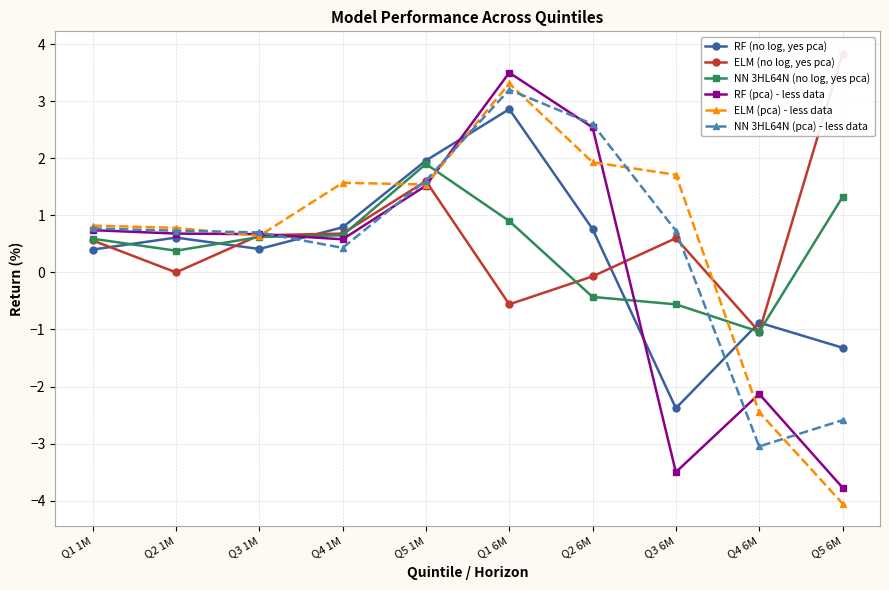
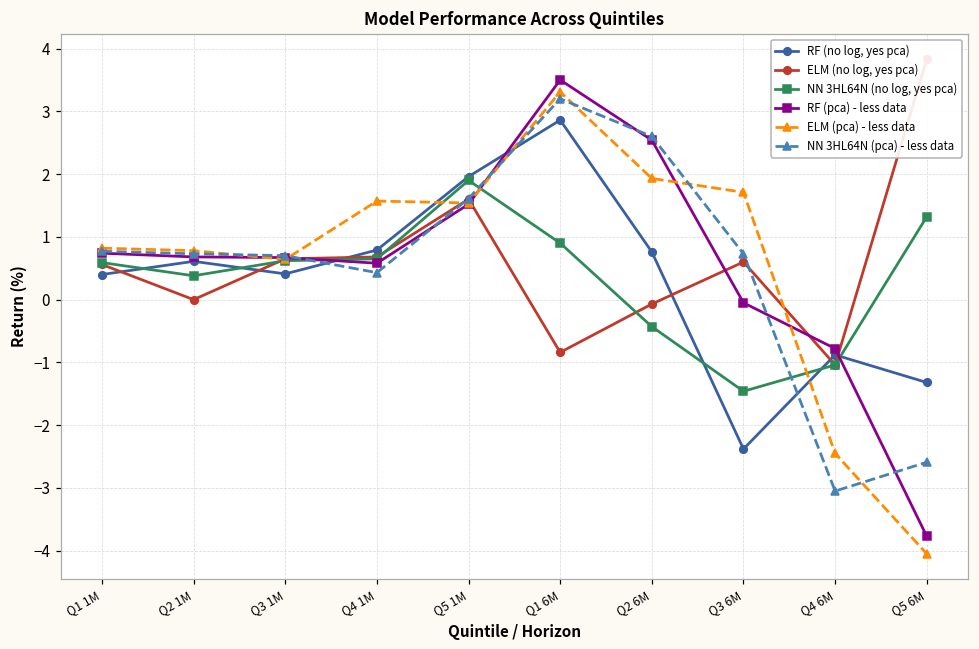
  {
    "ELM (no log, yes pca)": {
      "Q2 1M": 0.0,
-     "Q1 6M": -0.6,
+     "Q1 6M": -0.8,
      "Q2 6M": -0.1,
      "Q3 6M": 0.6
    },
    "NN 3HL64N (no log, yes pca)": {
      "Q2 1M": 0.4,
      "Q5 1M": 1.9,
      "Q1 6M": 0.9,
      "Q2 6M": -0.4,
-     "Q3 6M": -0.6,
+     "Q3 6M": -1.5,
      "Q5 6M": 1.3
    },
    "RF (pca) - less data": {
      "Q2 1M": 0.7,
      "Q4 1M": 0.6,
      "Q1 6M": 3.5,
      "Q2 6M": 2.5,
-     "Q3 6M": -3.5,
-     "Q4 6M": -2.1,
+     "Q3 6M": -0.1,
+     "Q4 6M": -0.8,
      "Q5 6M": -3.8
    },
    "ELM (pca) - less data": {
      "Q1 1M": 0.8,
      "Q2 1M": 0.8,
      "Q4 1M": 1.6,
      "Q1 6M": 3.3,
      "Q2 6M": 1.9,
      "Q3 6M": 1.7,
      "Q4 6M": -2.5,
      "Q5 6M": -4.1
    }
  }
